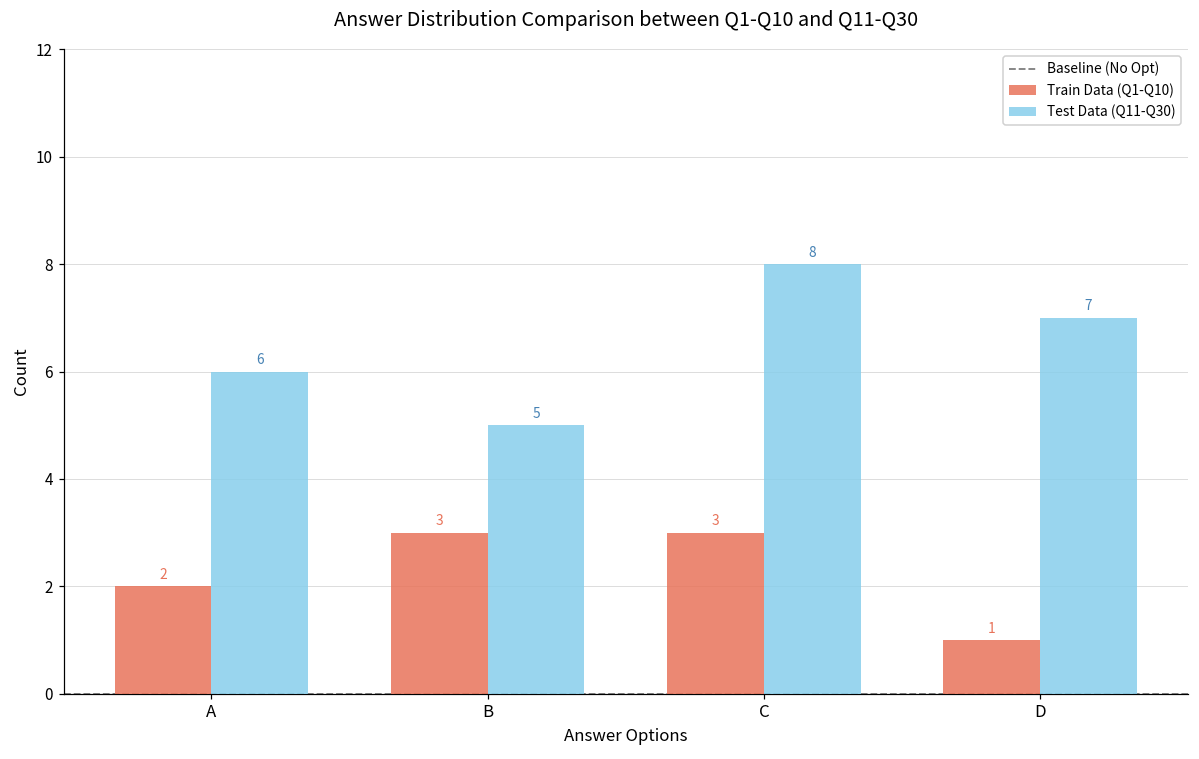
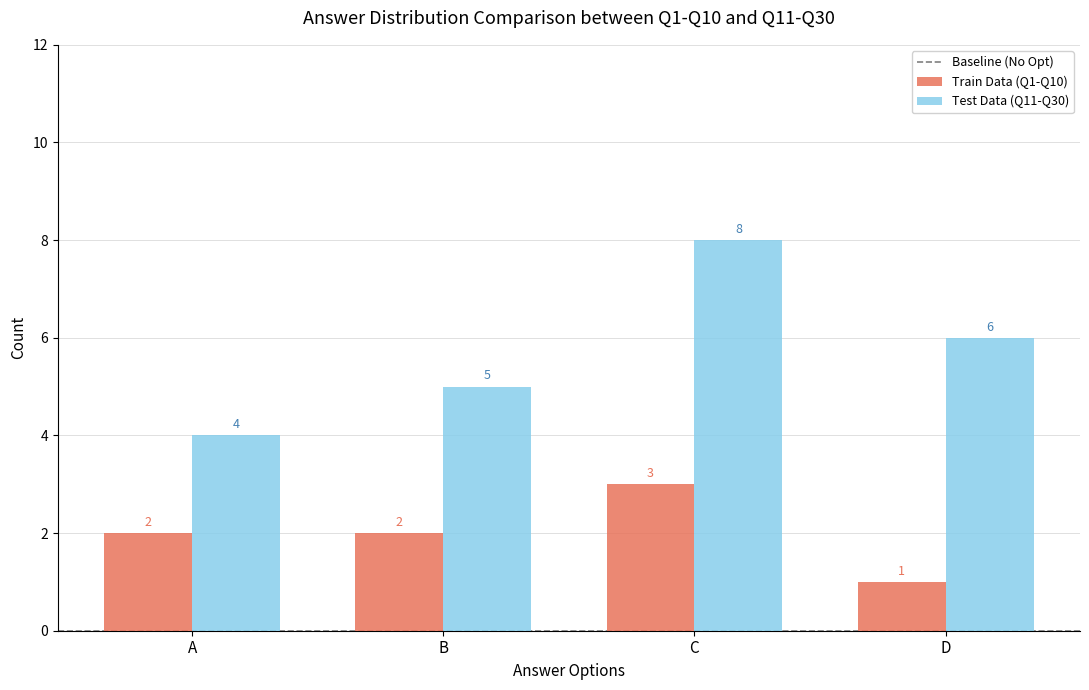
  {
    "Train Data (Q1-Q10)": {
      "A": 2,
-     "B": 3,
+     "B": 2,
      "C": 3,
      "D": 1
    },
    "Test Data (Q11-Q30)": {
-     "A": 6,
+     "A": 4,
      "B": 5,
      "C": 8,
-     "D": 7
+     "D": 6
    }
  }
